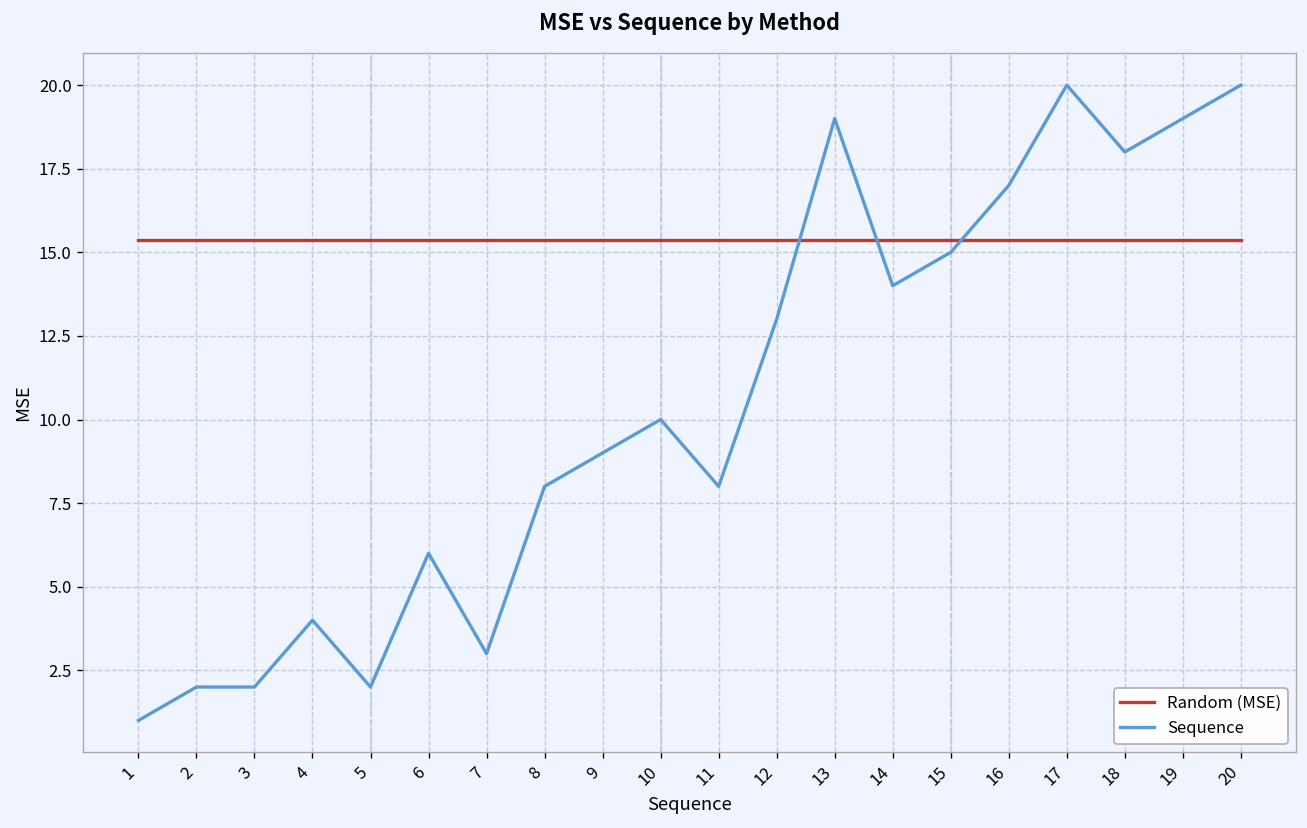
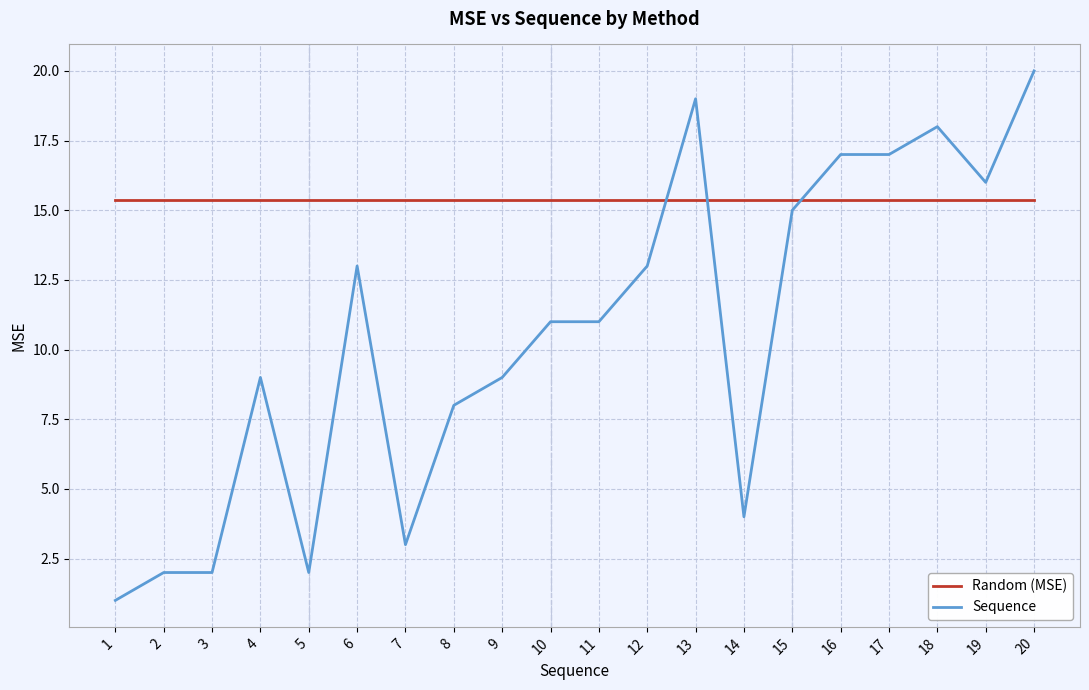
  {
    "Random (MSE)": {
      "1": 15.4,
      "2": 15.4,
      "3": 15.4,
      "4": 15.4,
      "5": 15.4,
      "6": 15.4,
      "7": 15.4,
      "8": 15.4,
      "9": 15.4,
      "10": 15.4,
      "11": 15.4,
      "12": 15.4,
      "13": 15.4,
      "14": 15.4,
      "15": 15.4,
      "16": 15.4,
      "17": 15.4,
      "18": 15.4,
      "19": 15.4,
      "20": 15.4
    },
    "Sequence": {
      "1": 1,
      "2": 2,
      "3": 2,
-     "4": 4,
+     "4": 9,
      "5": 2,
-     "6": 6,
+     "6": 13,
      "7": 3,
      "8": 8,
      "9": 9,
-     "10": 10,
-     "11": 8,
+     "10": 11,
+     "11": 11,
      "12": 13,
      "13": 19,
-     "14": 14,
+     "14": 4,
      "15": 15,
      "16": 17,
-     "17": 20,
+     "17": 17,
      "18": 18,
-     "19": 19,
+     "19": 16,
      "20": 20
    }
  }
